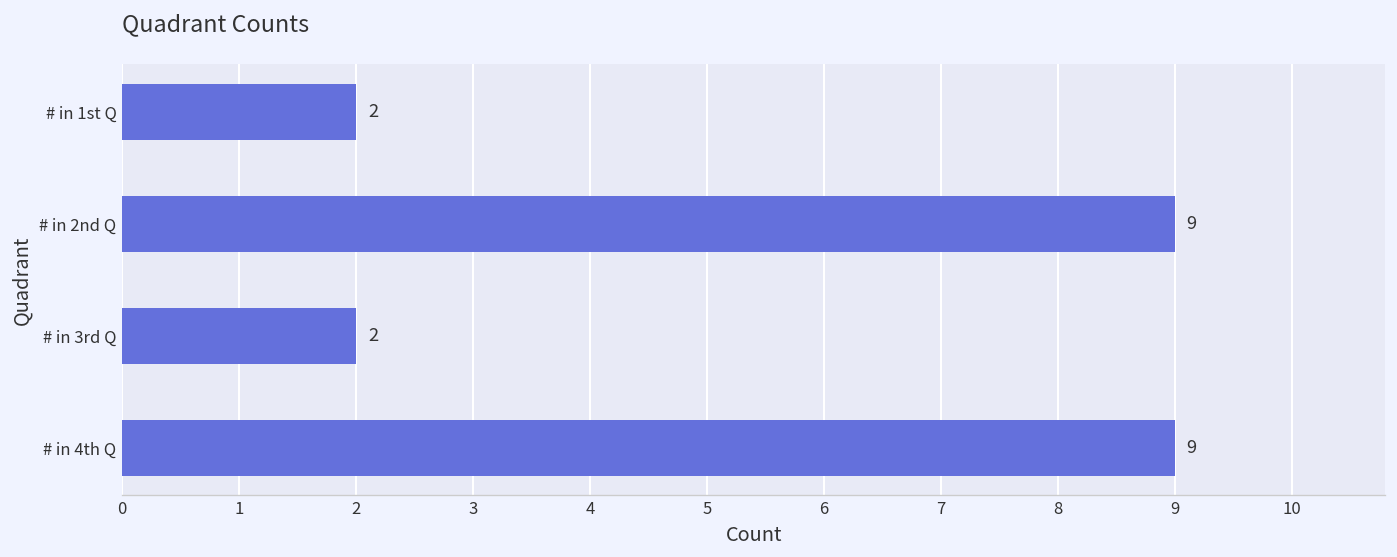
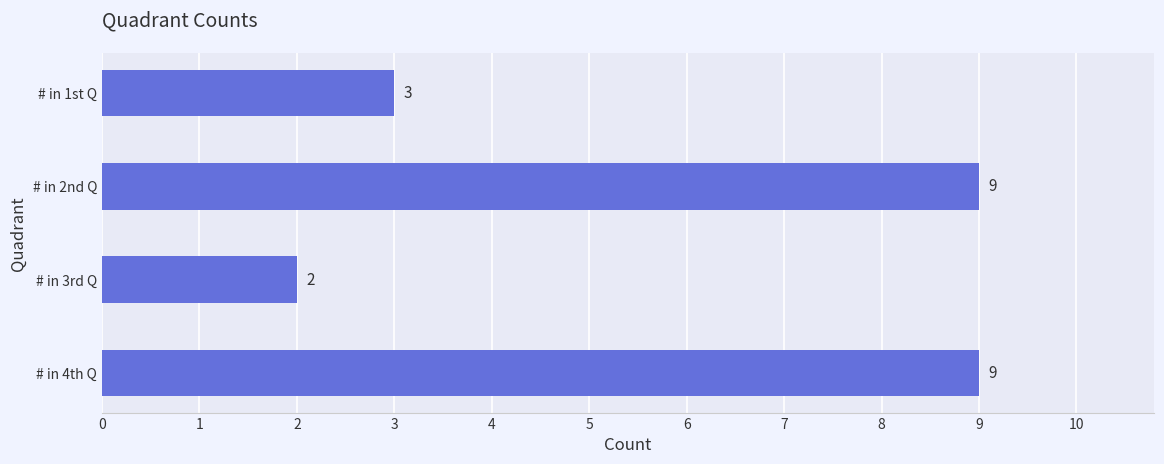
  {
-   "# in 1st Q": 2,
+   "# in 1st Q": 3,
    "# in 2nd Q": 9,
    "# in 3rd Q": 2,
    "# in 4th Q": 9
  }
